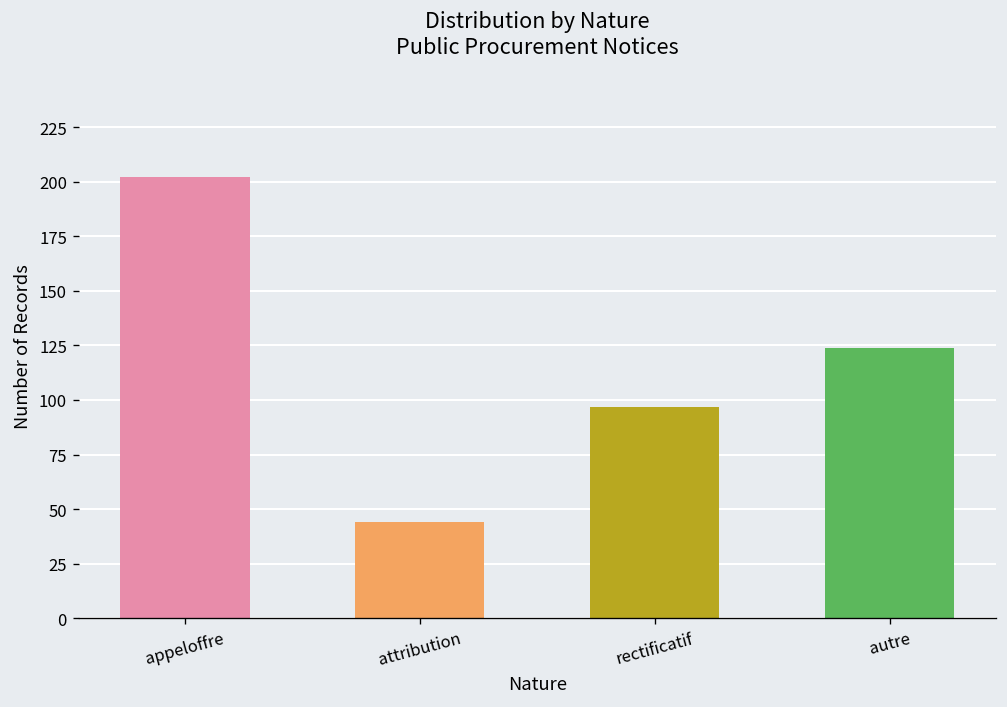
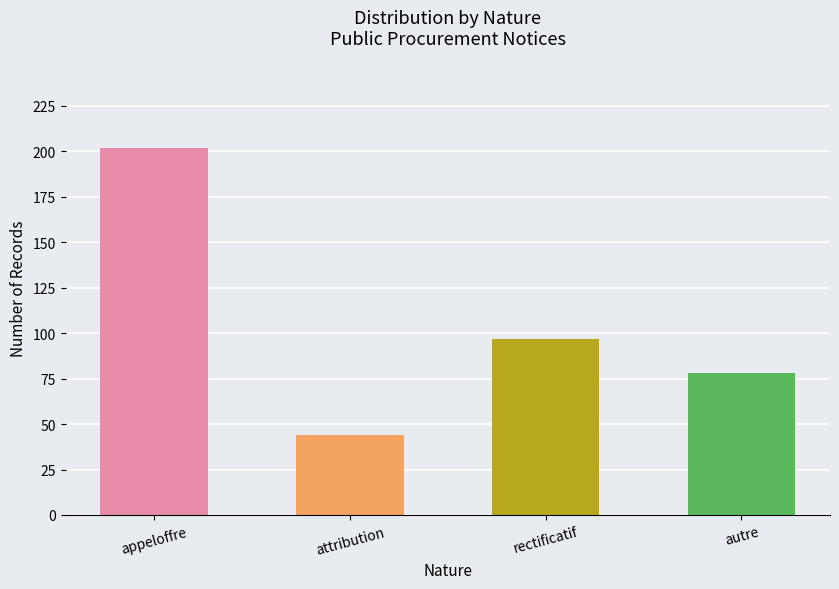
  {
    "appeloffre": 202,
    "attribution": 44,
    "rectificatif": 97,
-   "autre": 124
+   "autre": 78
  }
